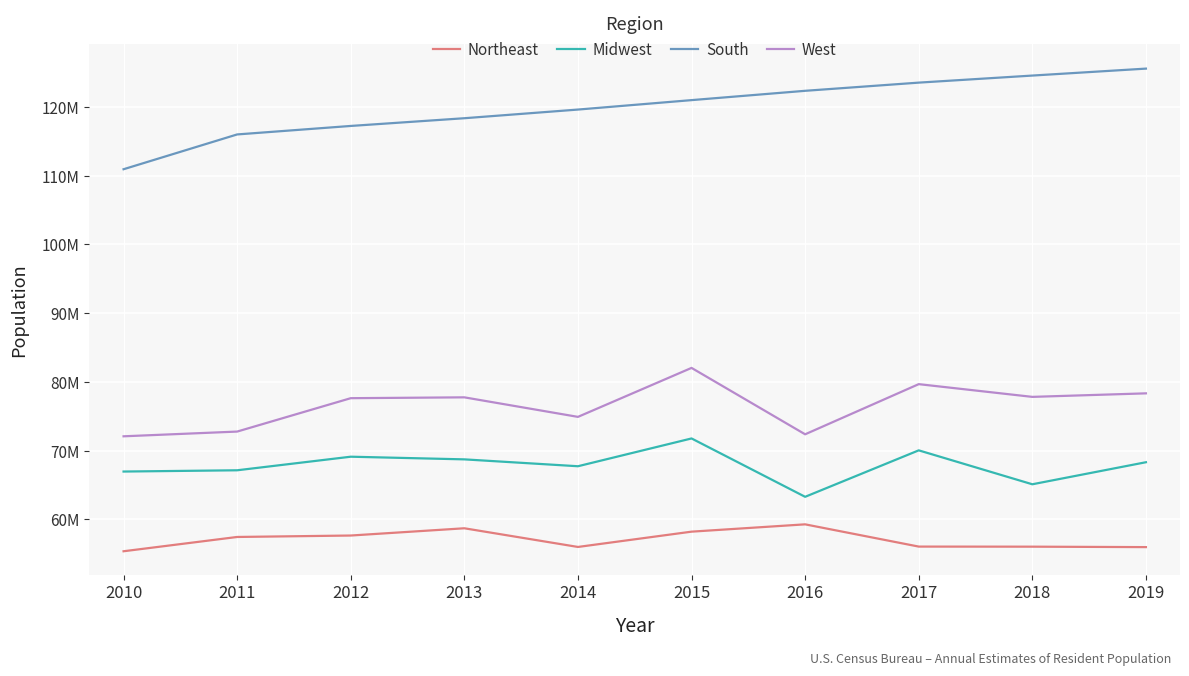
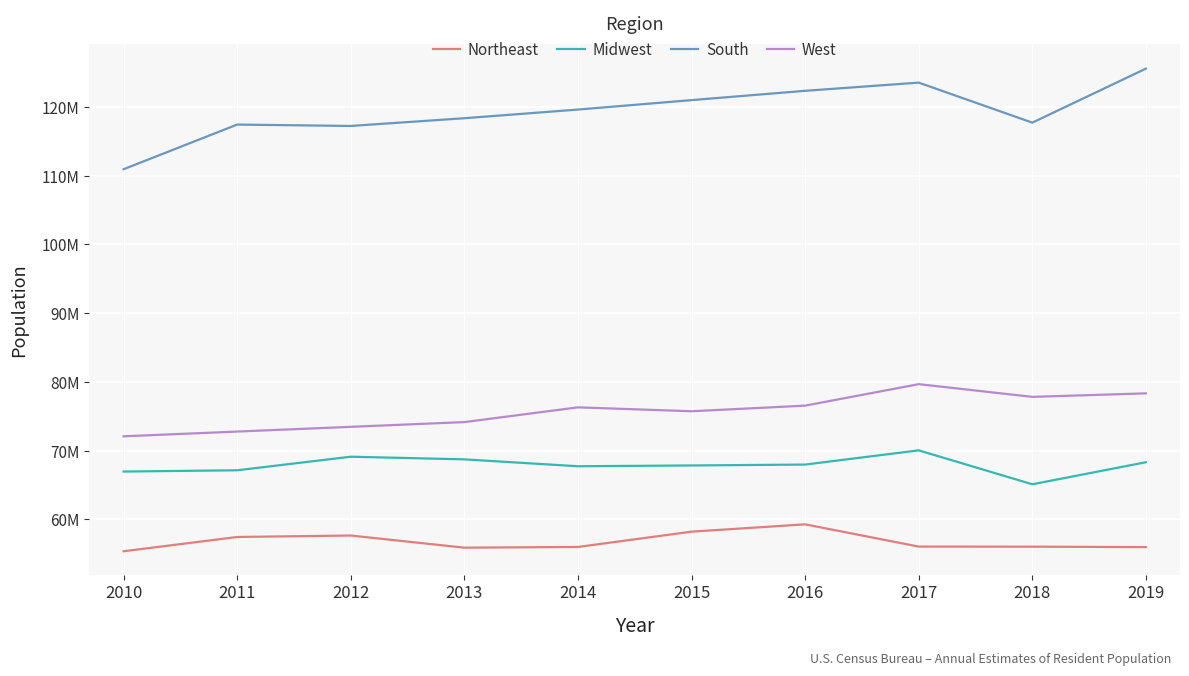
  {
    "Northeast": {
      "2010": 55000000,
      "2011": 57000000,
      "2012": 58000000,
-     "2013": 59000000,
+     "2013": 56000000,
      "2014": 56000000,
      "2015": 58000000,
      "2016": 59000000,
      "2017": 56000000,
      "2018": 56000000,
      "2019": 56000000
    },
    "Midwest": {
      "2010": 67000000,
      "2011": 67000000,
      "2012": 69000000,
      "2013": 69000000,
      "2014": 68000000,
-     "2015": 72000000,
-     "2016": 63000000,
+     "2015": 68000000,
+     "2016": 68000000,
      "2017": 70000000,
      "2018": 65000000,
      "2019": 68000000
    },
    "South": {
      "2010": 111000000,
-     "2011": 116000000,
+     "2011": 117000000,
      "2012": 117000000,
      "2013": 118000000,
      "2014": 120000000,
      "2015": 121000000,
      "2016": 122000000,
      "2017": 124000000,
-     "2018": 125000000,
+     "2018": 118000000,
      "2019": 126000000
    },
    "West": {
      "2010": 72000000,
      "2011": 73000000,
-     "2012": 78000000,
-     "2013": 78000000,
-     "2014": 75000000,
-     "2015": 82000000,
-     "2016": 72000000,
+     "2012": 73000000,
+     "2013": 74000000,
+     "2014": 76000000,
+     "2015": 76000000,
+     "2016": 77000000,
      "2017": 80000000,
      "2018": 78000000,
      "2019": 78000000
    }
  }
